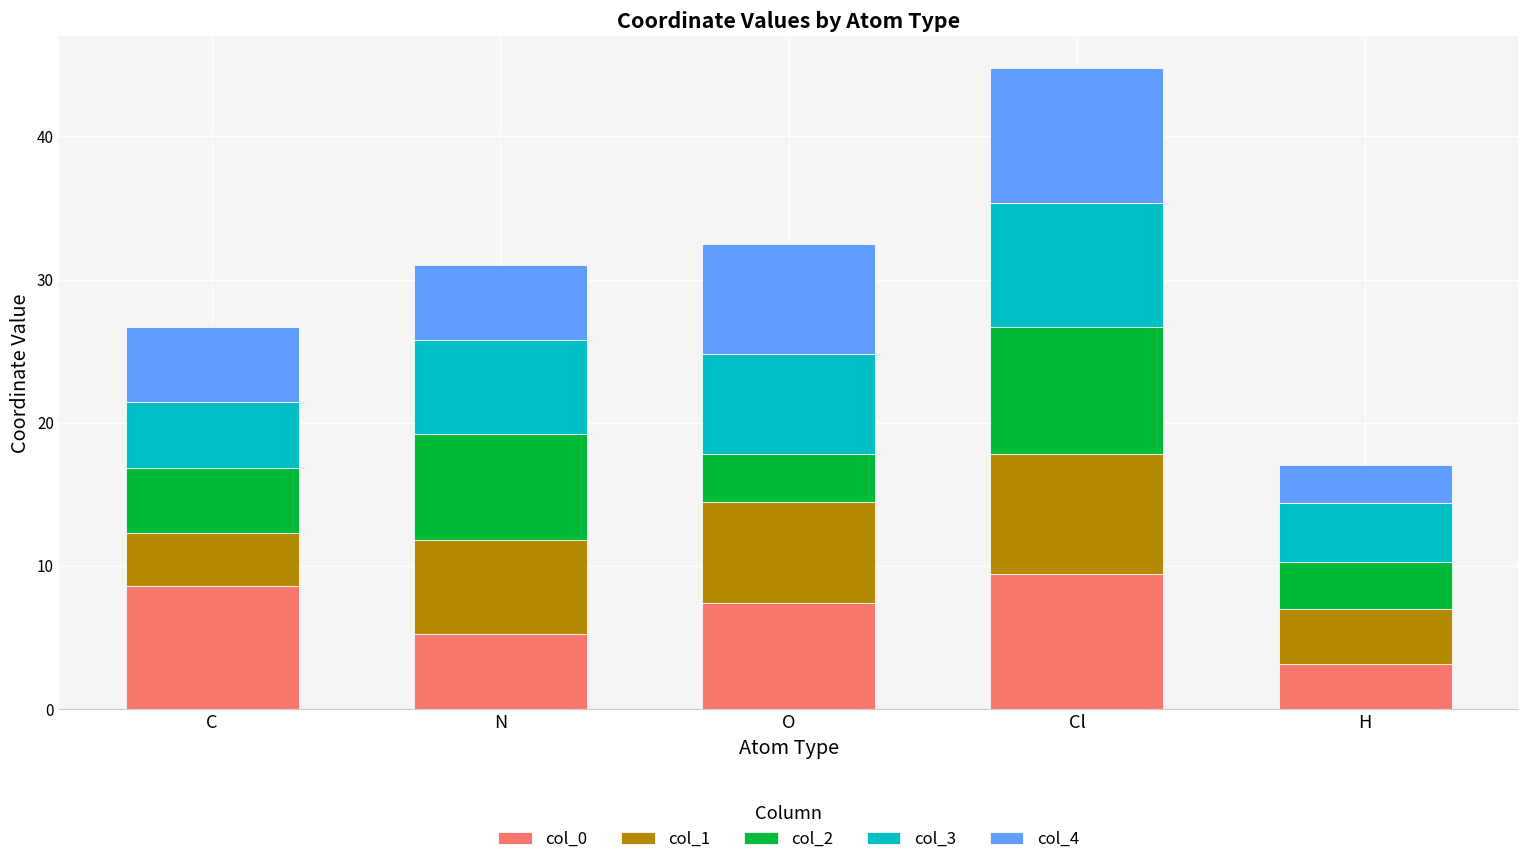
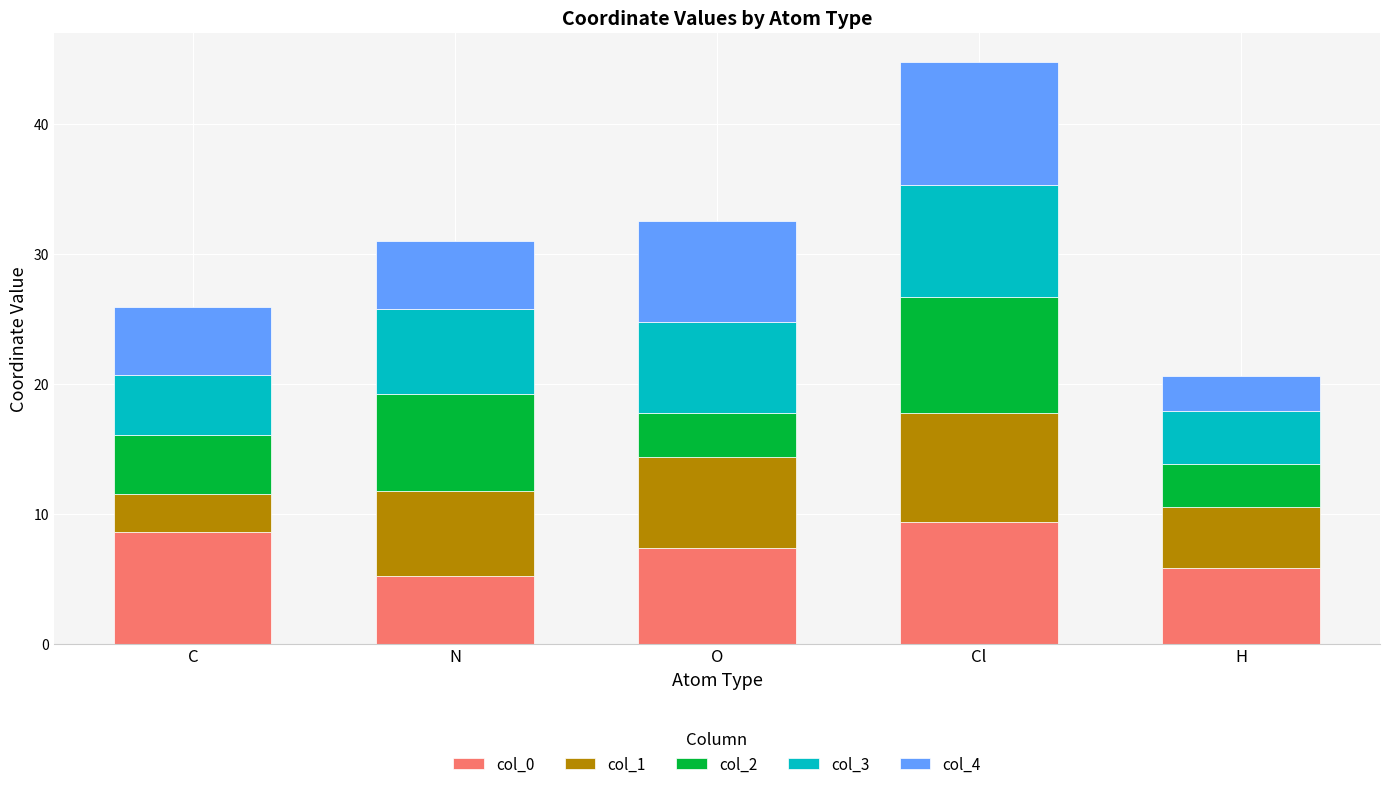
  {
    "col_0": {
      "C": 8.6,
      "N": 5.2,
      "O": 7.4,
      "Cl": 9.4,
-     "H": 3.1
+     "H": 5.9
    },
    "col_1": {
-     "C": 3.7,
+     "C": 2.9,
      "N": 6.6,
      "O": 7.0,
      "Cl": 8.4,
-     "H": 3.9
+     "H": 4.7
    },
    "col_2": {
      "C": 4.5,
      "N": 7.4,
      "O": 3.3,
      "Cl": 8.9,
      "H": 3.3
    },
    "col_3": {
      "C": 4.6,
      "N": 6.6,
      "O": 7.0,
      "Cl": 8.6,
      "H": 4.1
    },
    "col_4": {
      "C": 5.2,
      "N": 5.2,
      "O": 7.7,
      "Cl": 9.4,
      "H": 2.7
    }
  }
